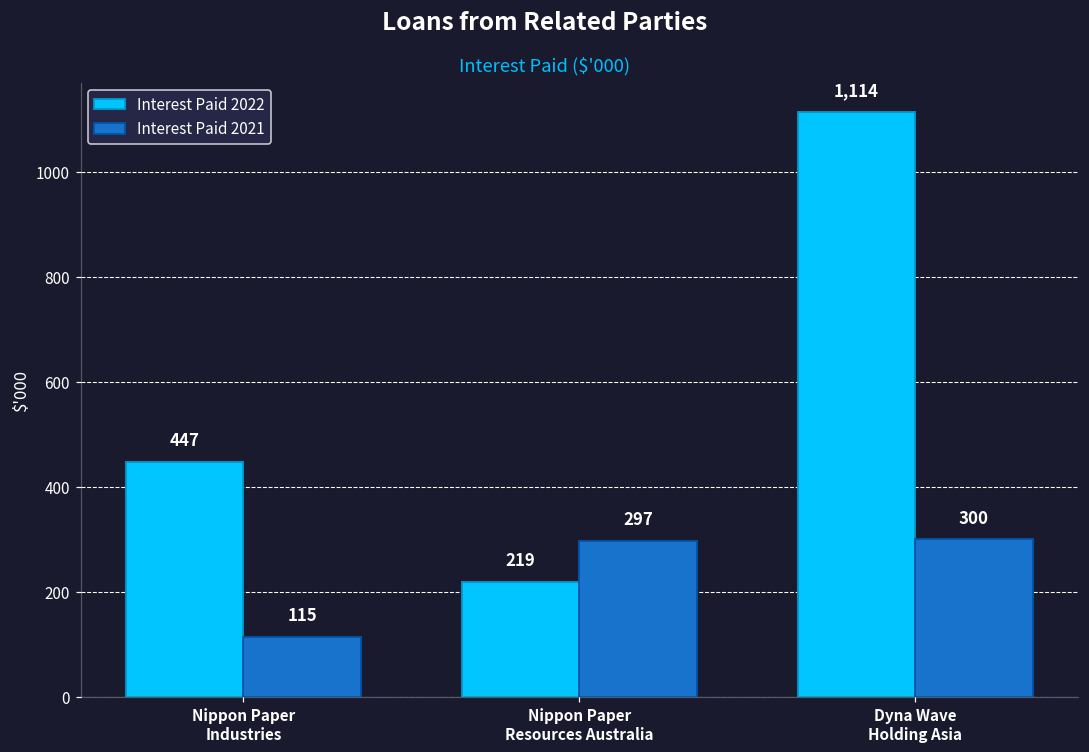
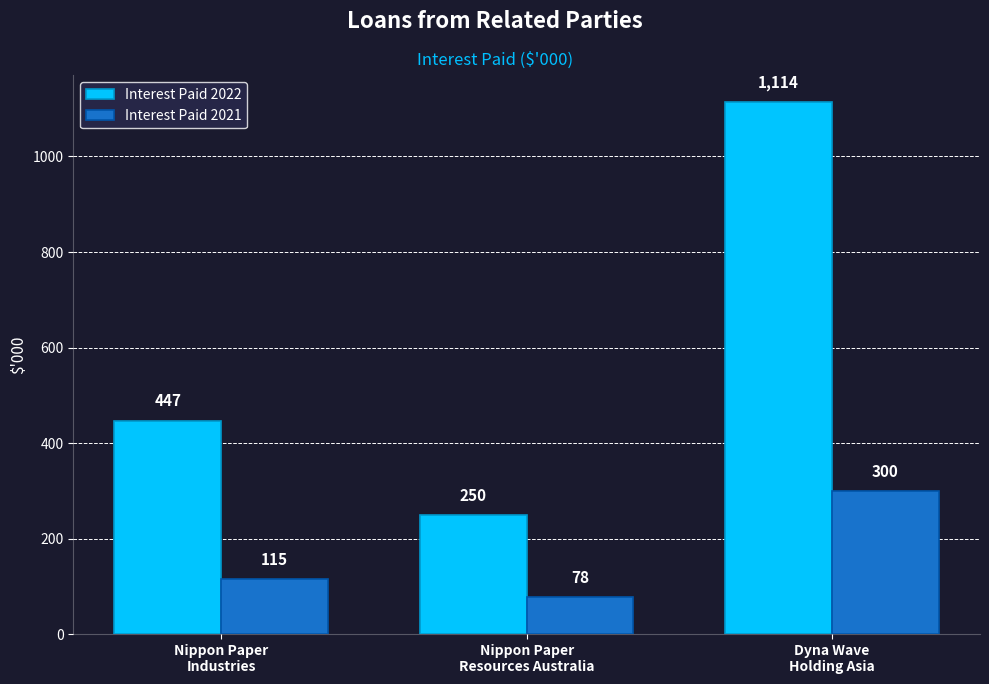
  {
    "Interest Paid 2022": {
      "Nippon Paper Industries": "447",
-     "Nippon Paper Resources Australia": "219",
+     "Nippon Paper Resources Australia": "250",
      "Dyna Wave Holding Asia": "1,114"
    },
    "Interest Paid 2021": {
      "Nippon Paper Industries": "115",
-     "Nippon Paper Resources Australia": "297",
+     "Nippon Paper Resources Australia": "78",
      "Dyna Wave Holding Asia": "300"
    }
  }
